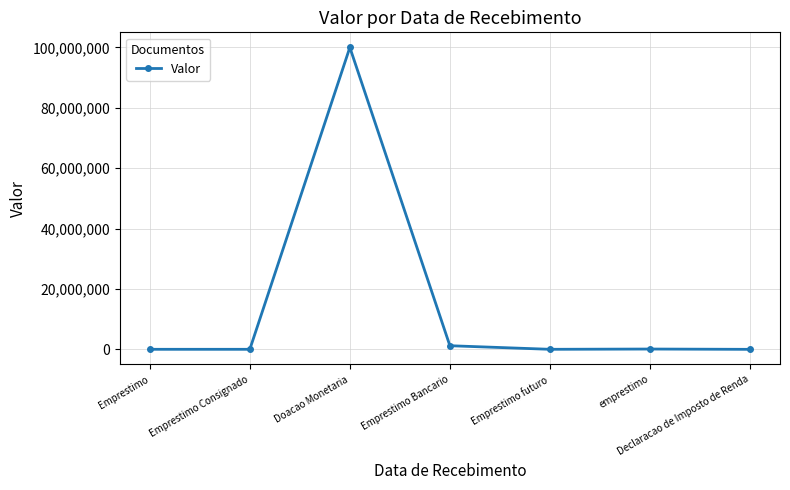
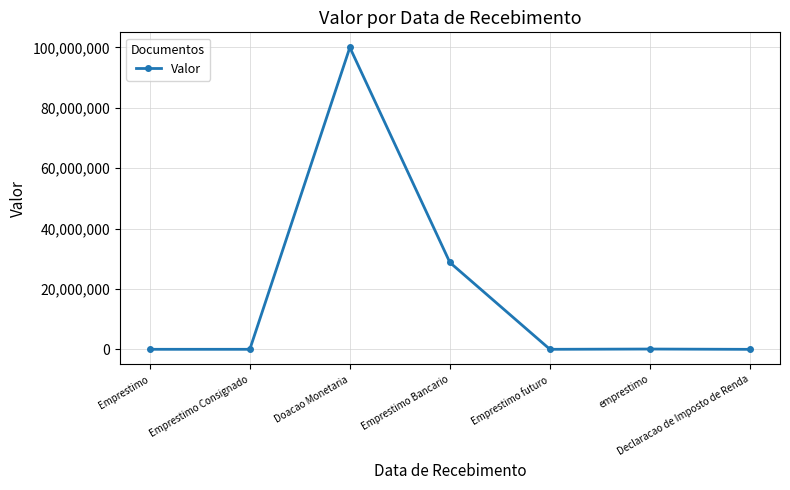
  {
    "Emprestimo": "0",
    "Emprestimo Consignado": "0",
    "Doacao Monetaria": "100,000,000",
-   "Emprestimo Bancario": "1,000,000",
+   "Emprestimo Bancario": "29,000,000",
    "Emprestimo futuro": "0",
    "emprestimo": "0",
    "Declaracao de Imposto de Renda": "0"
  }
